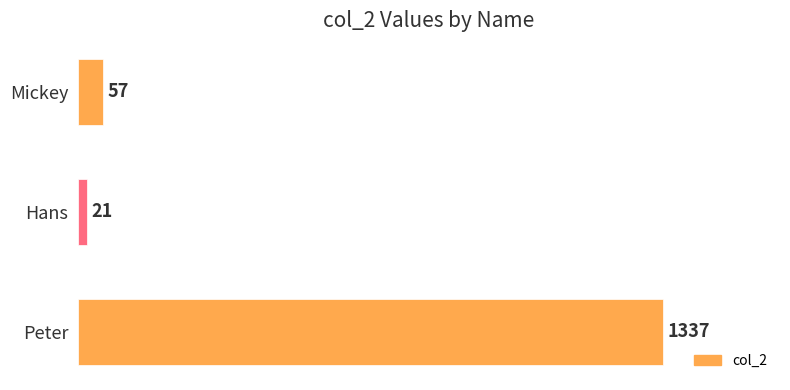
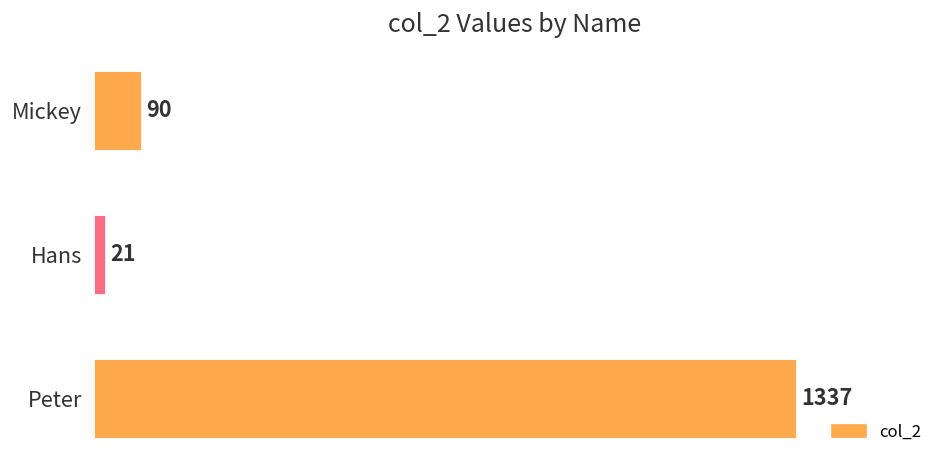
  {
-   "Mickey": 57,
+   "Mickey": 90,
    "Hans": 21,
    "Peter": 1337
  }
